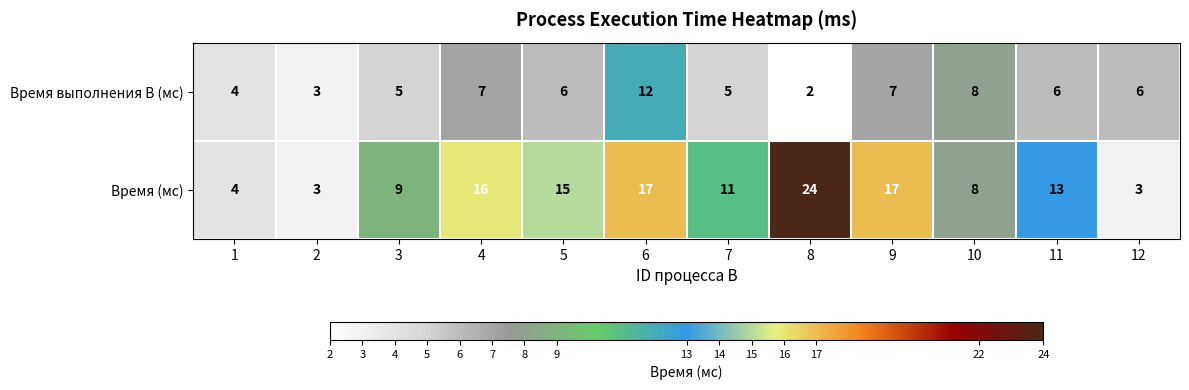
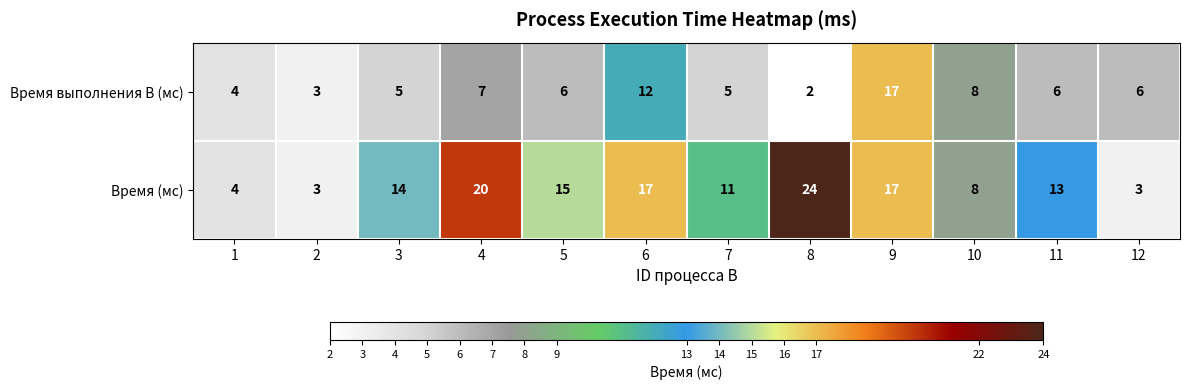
  {
    "Время выполнения B (мс)": {
      "1": 4,
      "2": 3,
      "3": 5,
      "4": 7,
      "5": 6,
      "6": 12,
      "7": 5,
      "8": 2,
-     "9": 7,
+     "9": 17,
      "10": 8,
      "11": 6,
      "12": 6
    },
    "Время (мс)": {
      "1": 4,
      "2": 3,
-     "3": 9,
-     "4": 16,
+     "3": 14,
+     "4": 20,
      "5": 15,
      "6": 17,
      "7": 11,
      "8": 24,
      "9": 17,
      "10": 8,
      "11": 13,
      "12": 3
    }
  }
